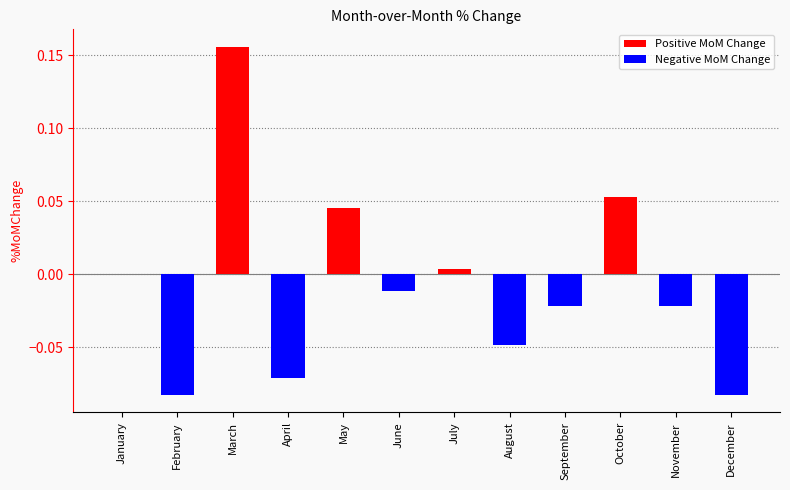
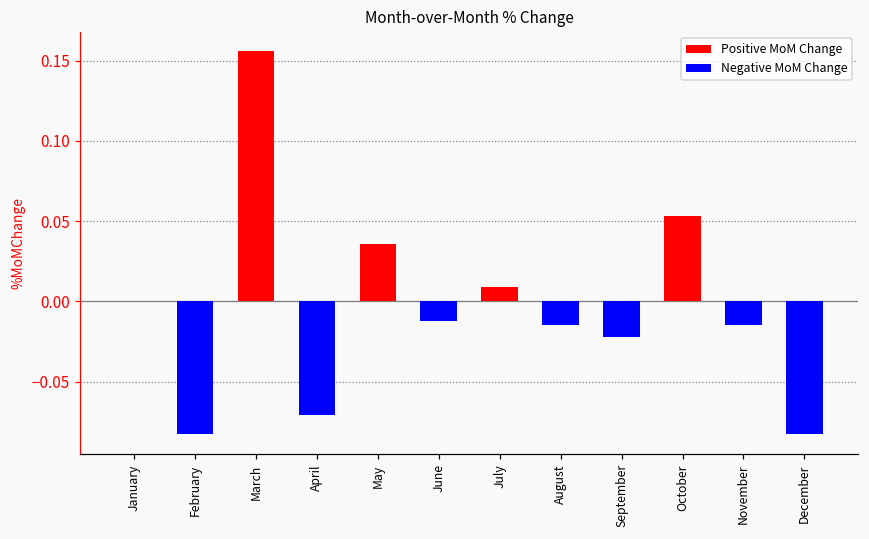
  {
    "January": 0.000,
    "February": -0.083,
    "March": 0.156,
    "April": -0.071,
-   "May": 0.045,
+   "May": 0.036,
    "June": -0.012,
-   "July": 0.003,
-   "August": -0.048,
+   "July": 0.009,
+   "August": -0.015,
    "September": -0.022,
    "October": 0.053,
-   "November": -0.022,
+   "November": -0.014,
    "December": -0.083
  }
